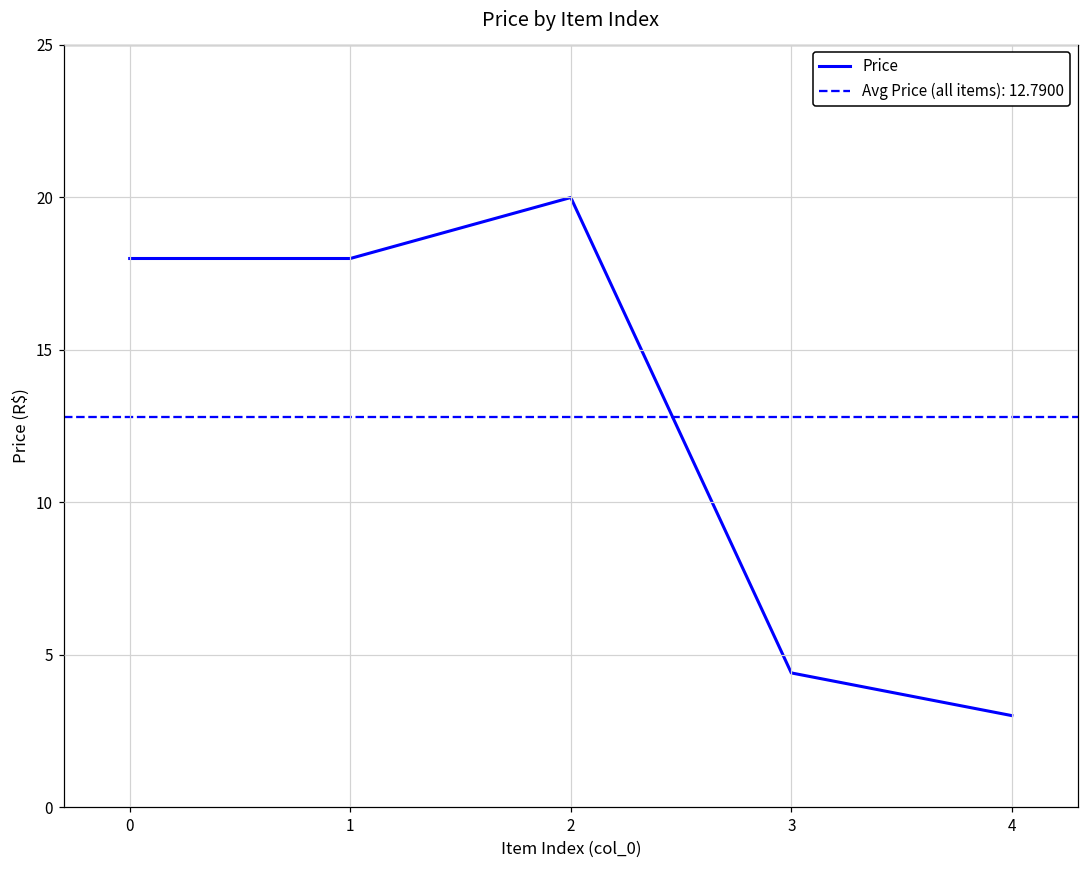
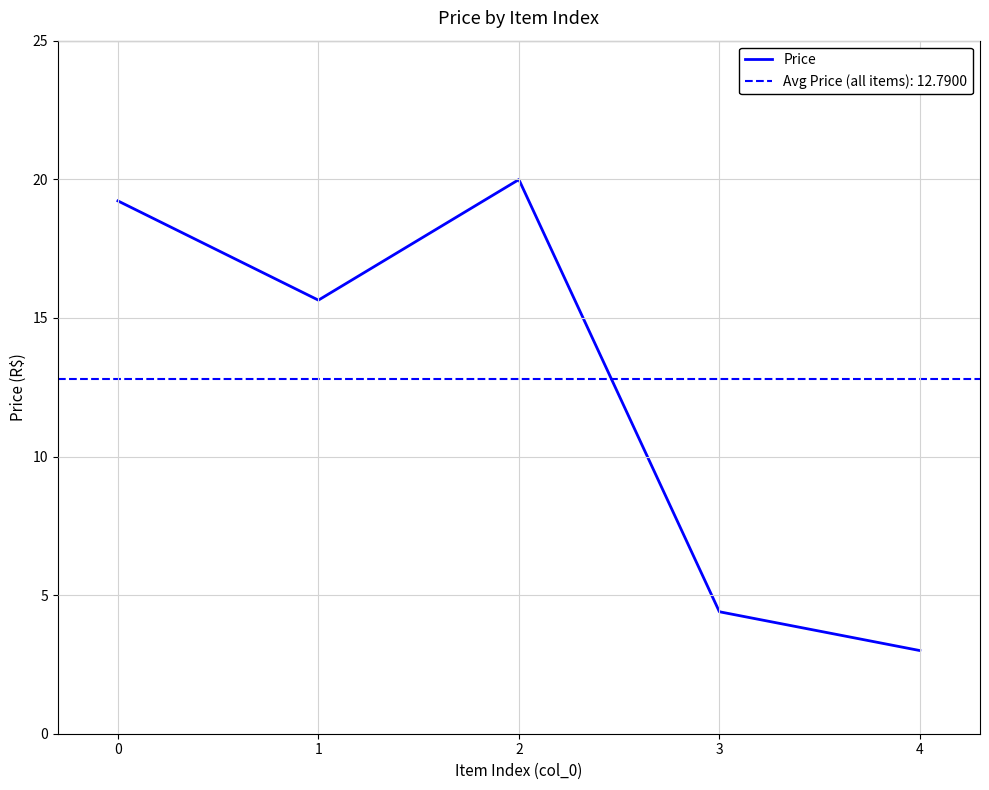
  {
-   "0": 18.0,
-   "1": 18.0,
+   "0": 19.2,
+   "1": 15.6,
    "2": 20.0,
    "3": 4.4,
    "4": 3.0
  }
